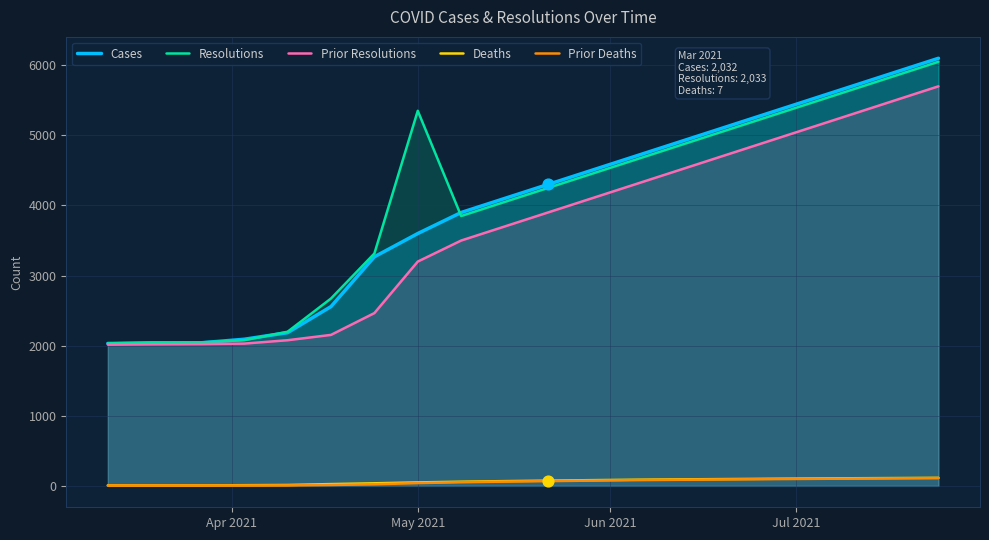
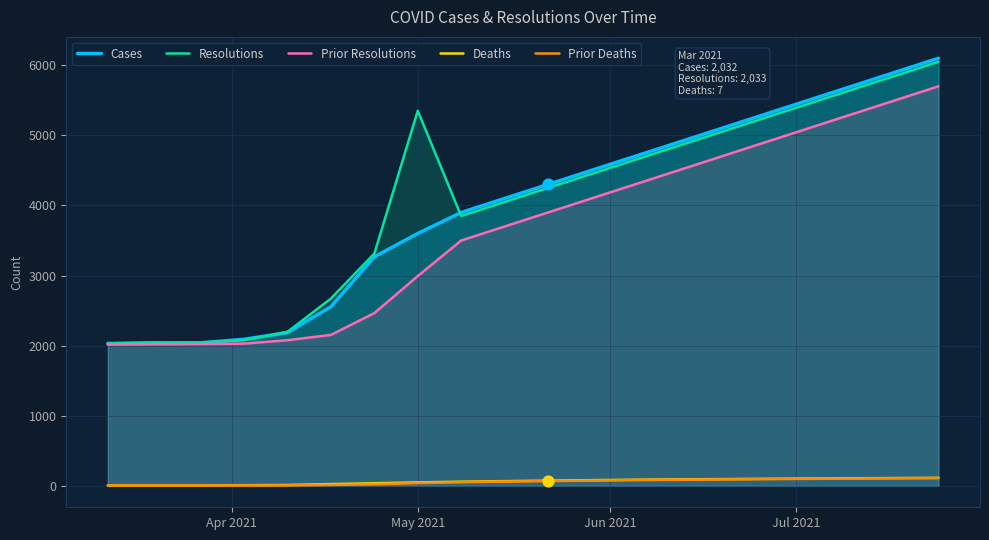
  {
    "Resolutions": {
      "May 2021": 5400
    },
    "Prior Resolutions": {
-     "May 2021": 3200
+     "May 2021": 3000
    }
  }
